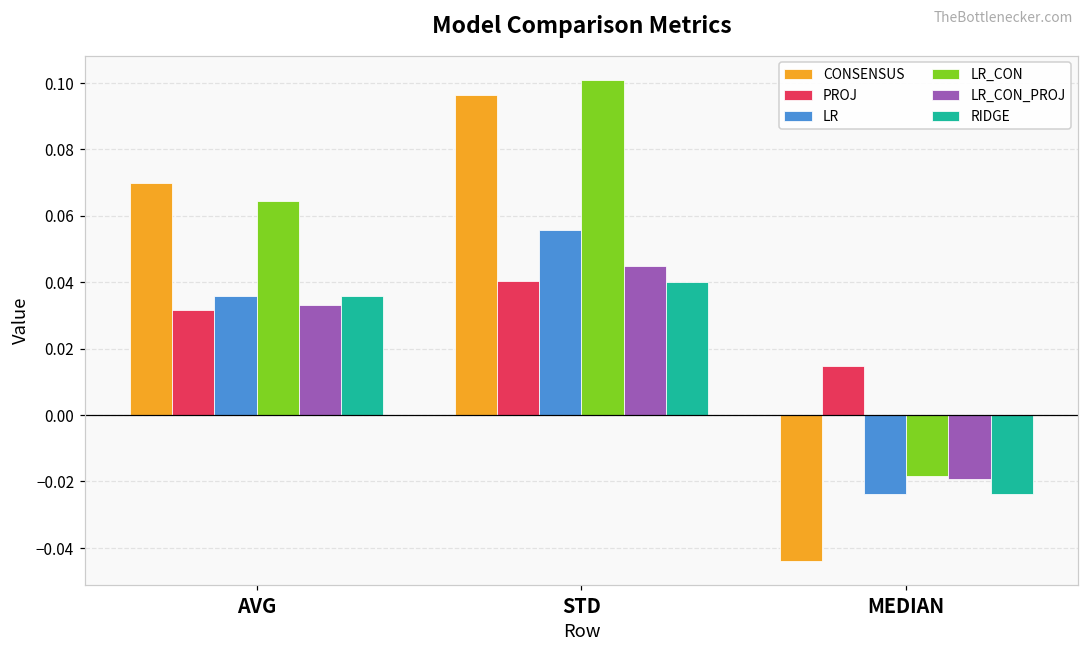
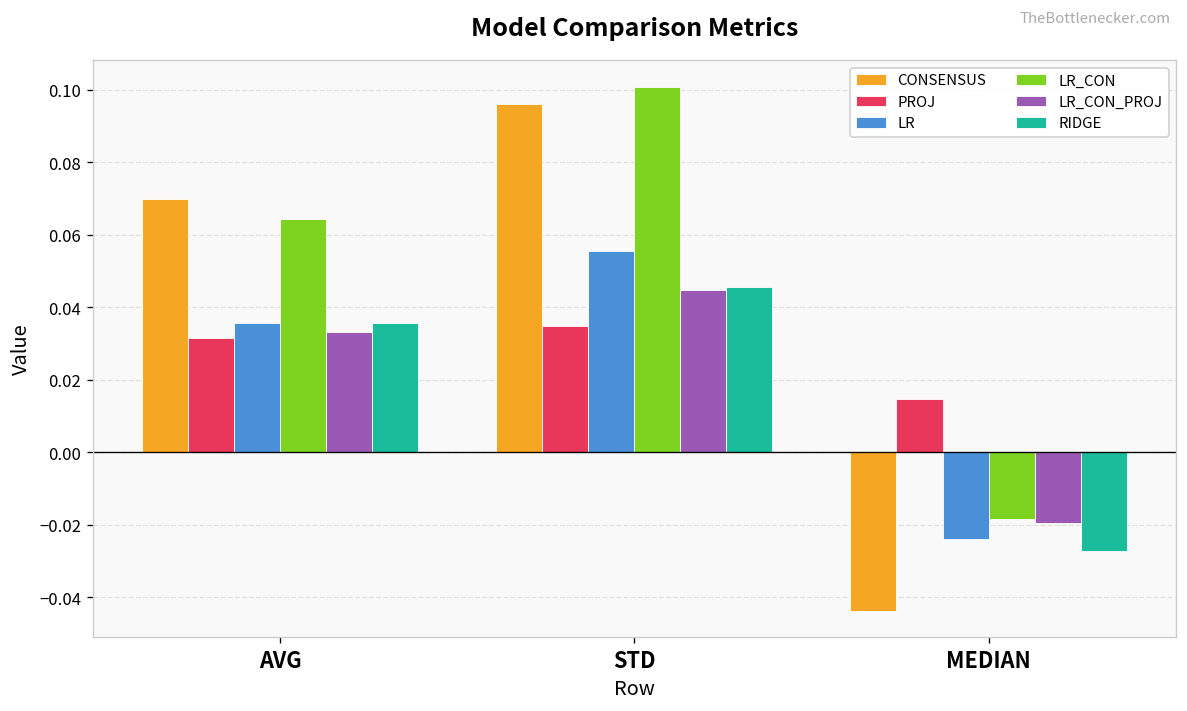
  {
    "CONSENSUS": {
      "AVG": 0.070,
      "STD": 0.096,
      "MEDIAN": -0.044
    },
    "PROJ": {
      "AVG": 0.031,
-     "STD": 0.040,
+     "STD": 0.035,
      "MEDIAN": 0.015
    },
    "LR": {
      "AVG": 0.036,
      "STD": 0.056,
      "MEDIAN": -0.024
    },
    "LR_CON": {
      "AVG": 0.064,
      "STD": 0.101,
      "MEDIAN": -0.018
    },
    "LR_CON_PROJ": {
      "AVG": 0.033,
      "STD": 0.045,
      "MEDIAN": -0.019
    },
    "RIDGE": {
      "AVG": 0.036,
-     "STD": 0.040,
-     "MEDIAN": -0.024
+     "STD": 0.046,
+     "MEDIAN": -0.027
    }
  }
